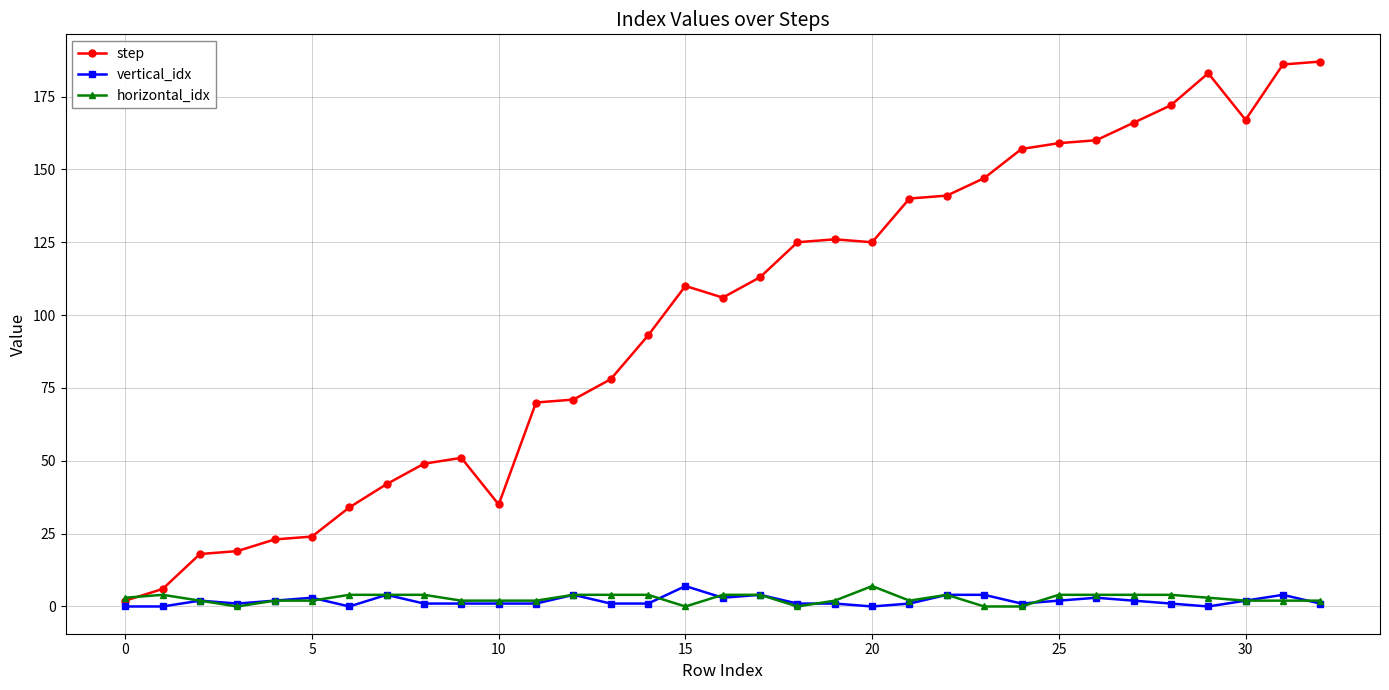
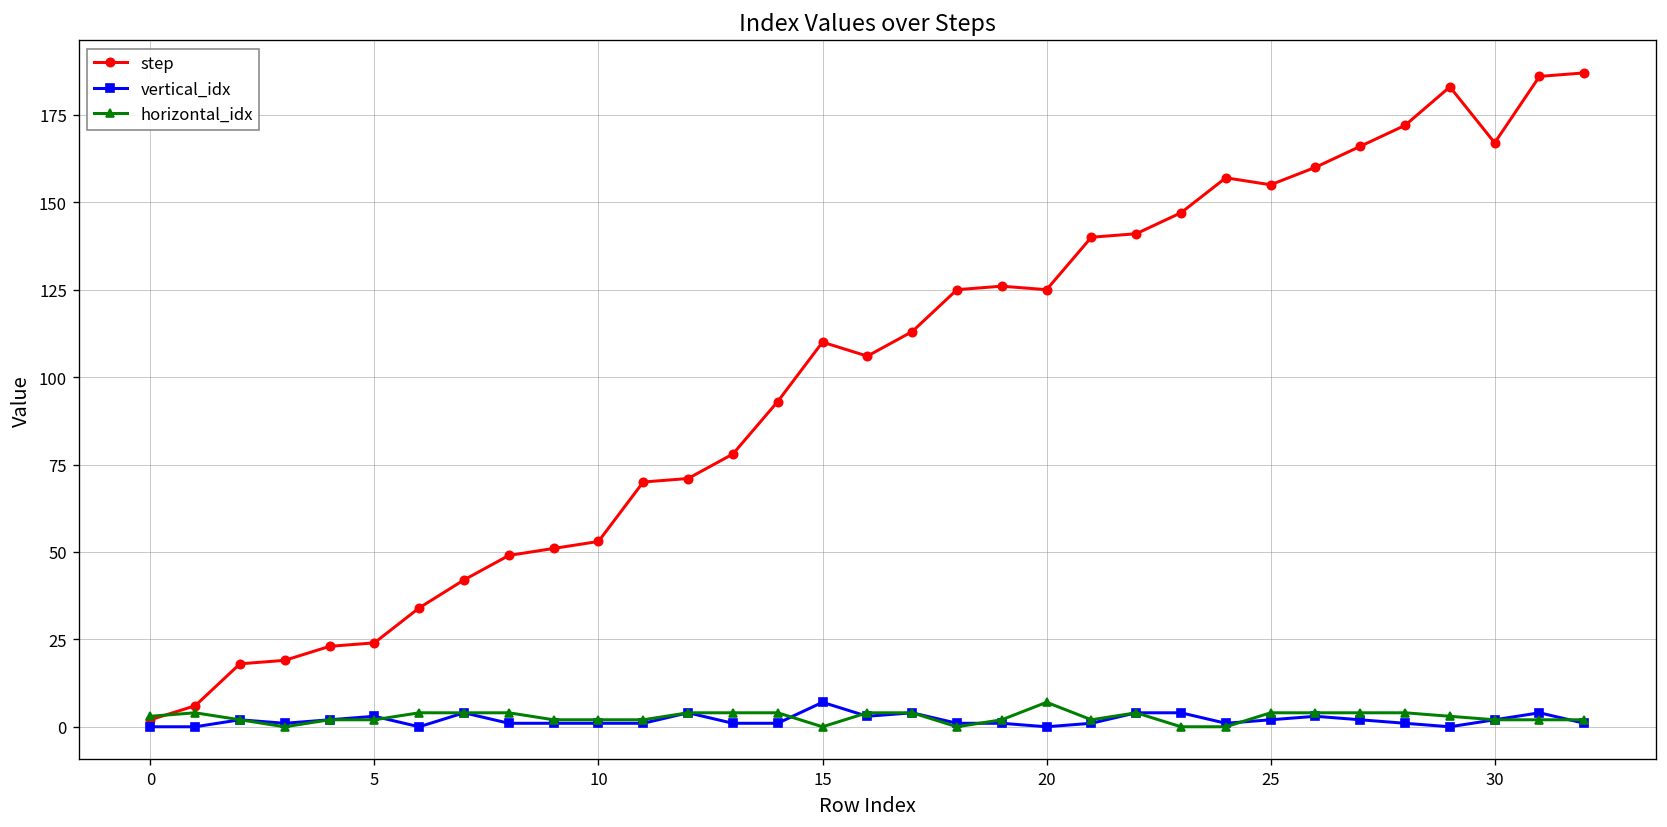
  {
    "step": {
      "0": 2,
      "5": 24,
-     "10": 35,
+     "10": 53,
      "15": 110,
      "20": 125,
-     "25": 159,
+     "25": 155,
      "30": 167
    },
    "vertical_idx": {
      "0": 0,
      "5": 3,
      "10": 1,
      "15": 7,
      "20": 0,
      "25": 2
    },
    "horizontal_idx": {
      "0": 3,
      "5": 2,
      "10": 2,
      "15": 0,
      "20": 7,
      "25": 4
    }
  }
